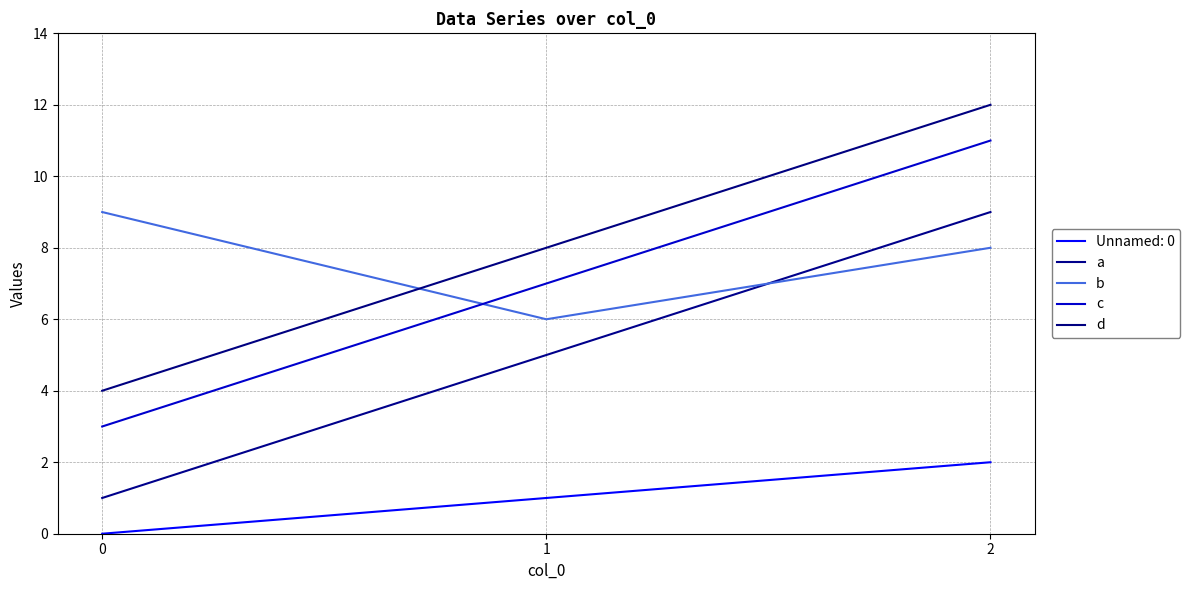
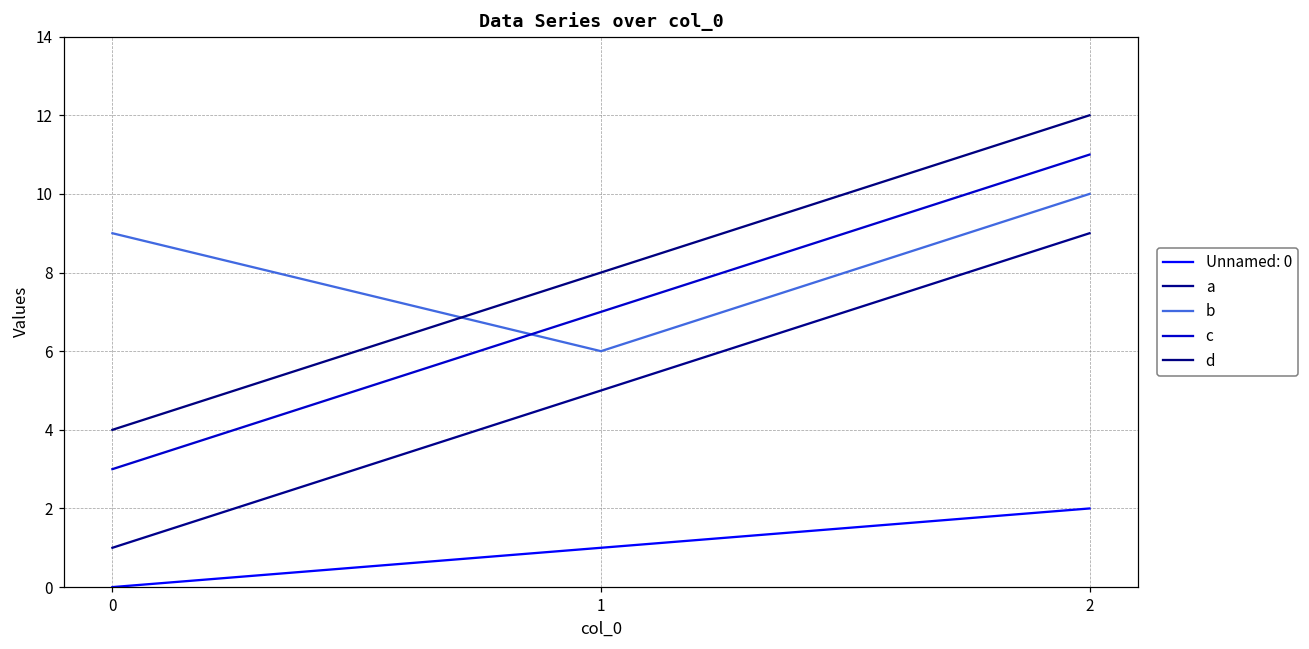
  {
    "b": {
      "0": 9,
      "1": 6,
-     "2": 8
+     "2": 10
    }
  }
